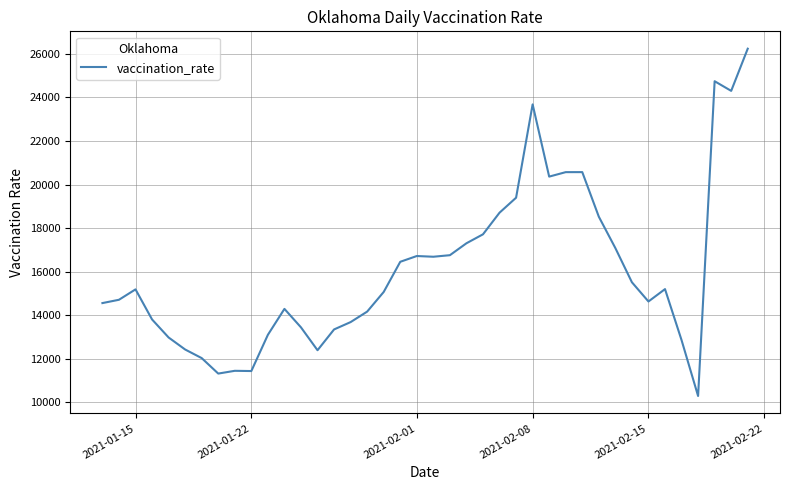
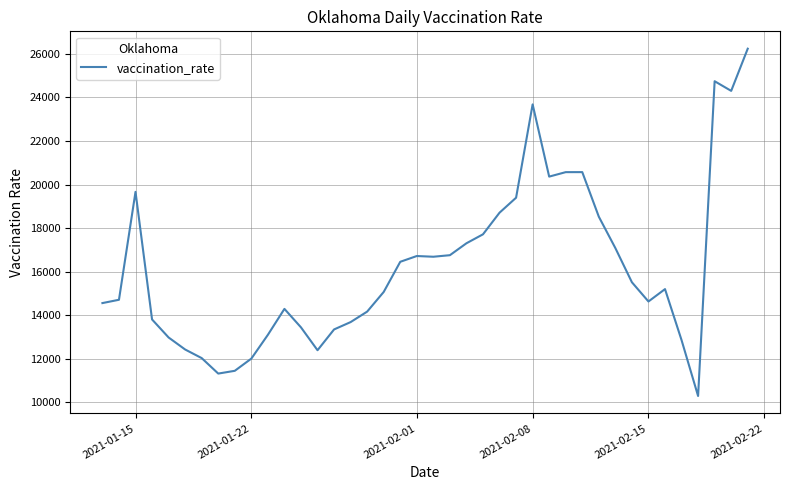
  {
-   "2021-01-15": 15200,
-   "2021-01-22": 11400,
+   "2021-01-15": 19700,
+   "2021-01-22": 12000,
    "2021-02-01": 16700,
    "2021-02-08": 23700,
    "2021-02-15": 14600
  }
